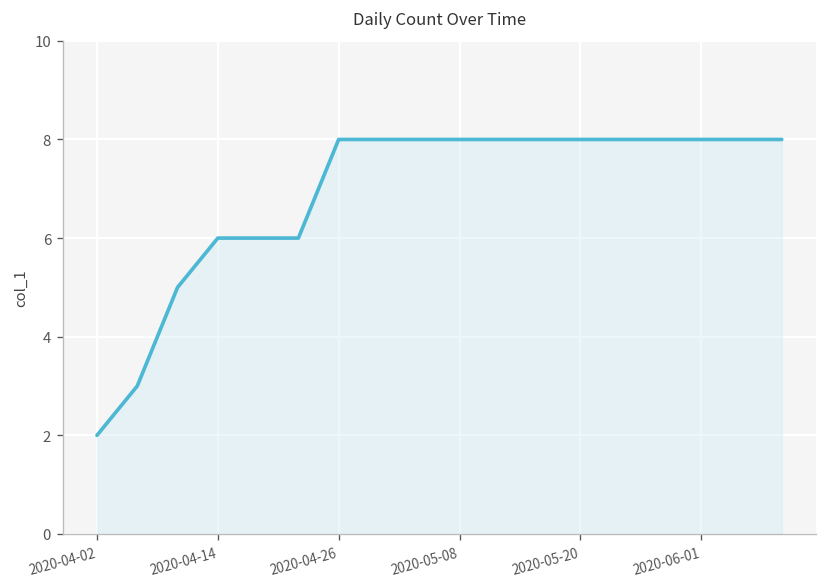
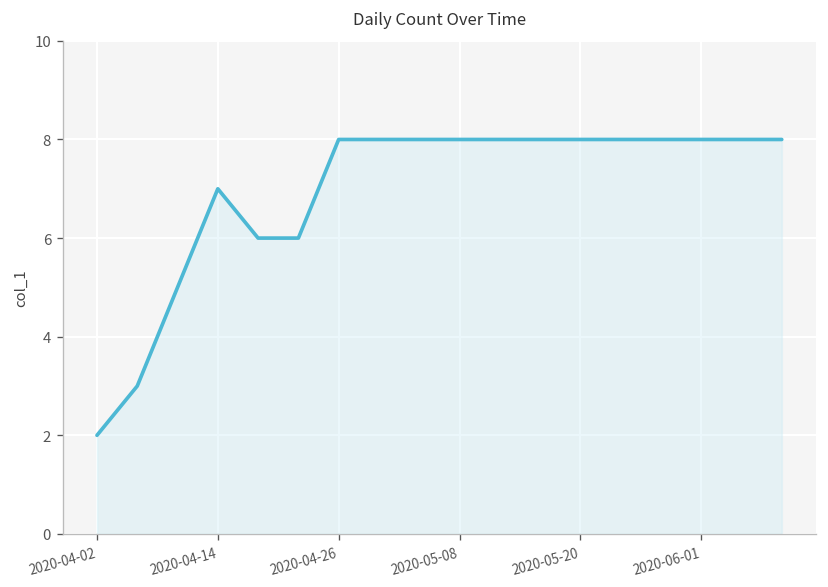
  {
    "2020-04-02": 2,
-   "2020-04-14": 6,
+   "2020-04-14": 7,
    "2020-04-26": 8,
    "2020-05-08": 8,
    "2020-05-20": 8,
    "2020-06-01": 8
  }
